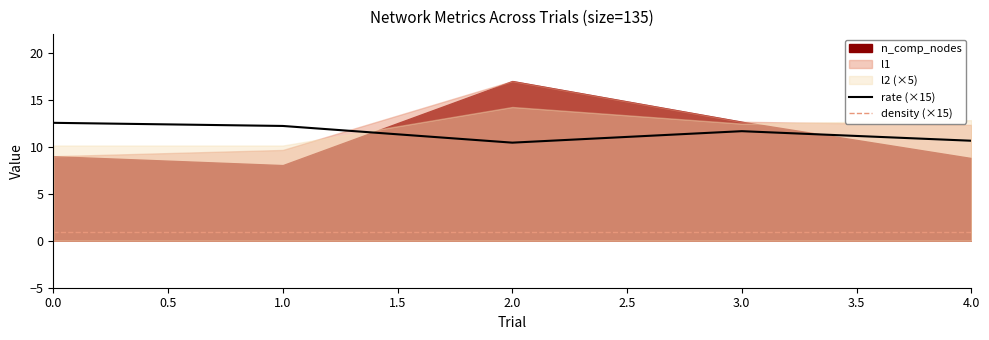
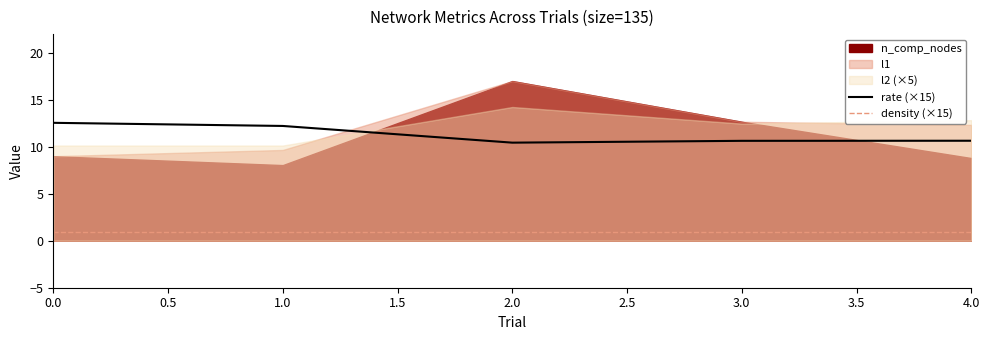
  {
    "rate (×15)": {
      "0.0": 13,
      "1.0": 12,
      "2.0": 10,
-     "3.0": 12,
+     "3.0": 11,
      "4.0": 11
    },
    "n_comp_nodes": {
      "1.0": 8,
      "4.0": 9
    },
    "l1": {
      "1.0": 10,
      "4.0": 12
    },
    "l2 (×5)": {
      "0.0": 10,
      "1.0": 10,
      "2.0": 14,
      "4.0": 13
    }
  }
